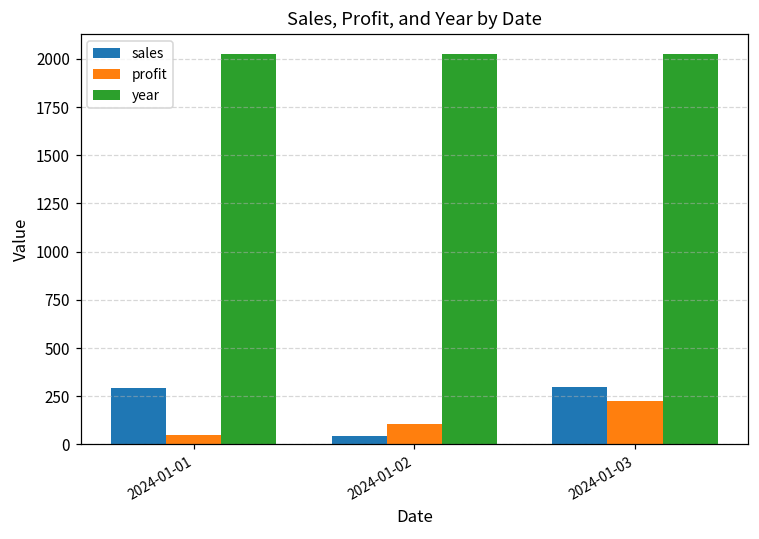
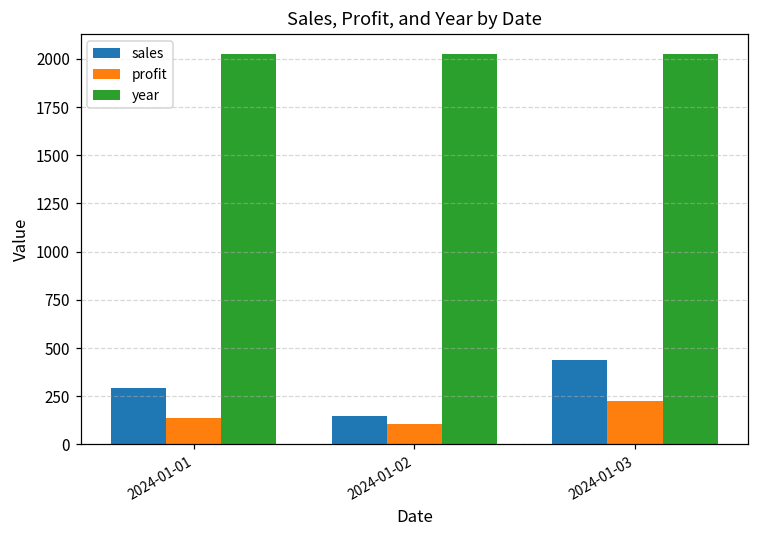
  {
    "sales": {
      "2024-01-01": 290,
-     "2024-01-02": 40,
-     "2024-01-03": 300
+     "2024-01-02": 150,
+     "2024-01-03": 440
    },
    "profit": {
-     "2024-01-01": 50,
+     "2024-01-01": 140,
      "2024-01-02": 110,
      "2024-01-03": 220
    },
    "year": {
      "2024-01-01": 2020,
      "2024-01-02": 2020,
      "2024-01-03": 2030
    }
  }
